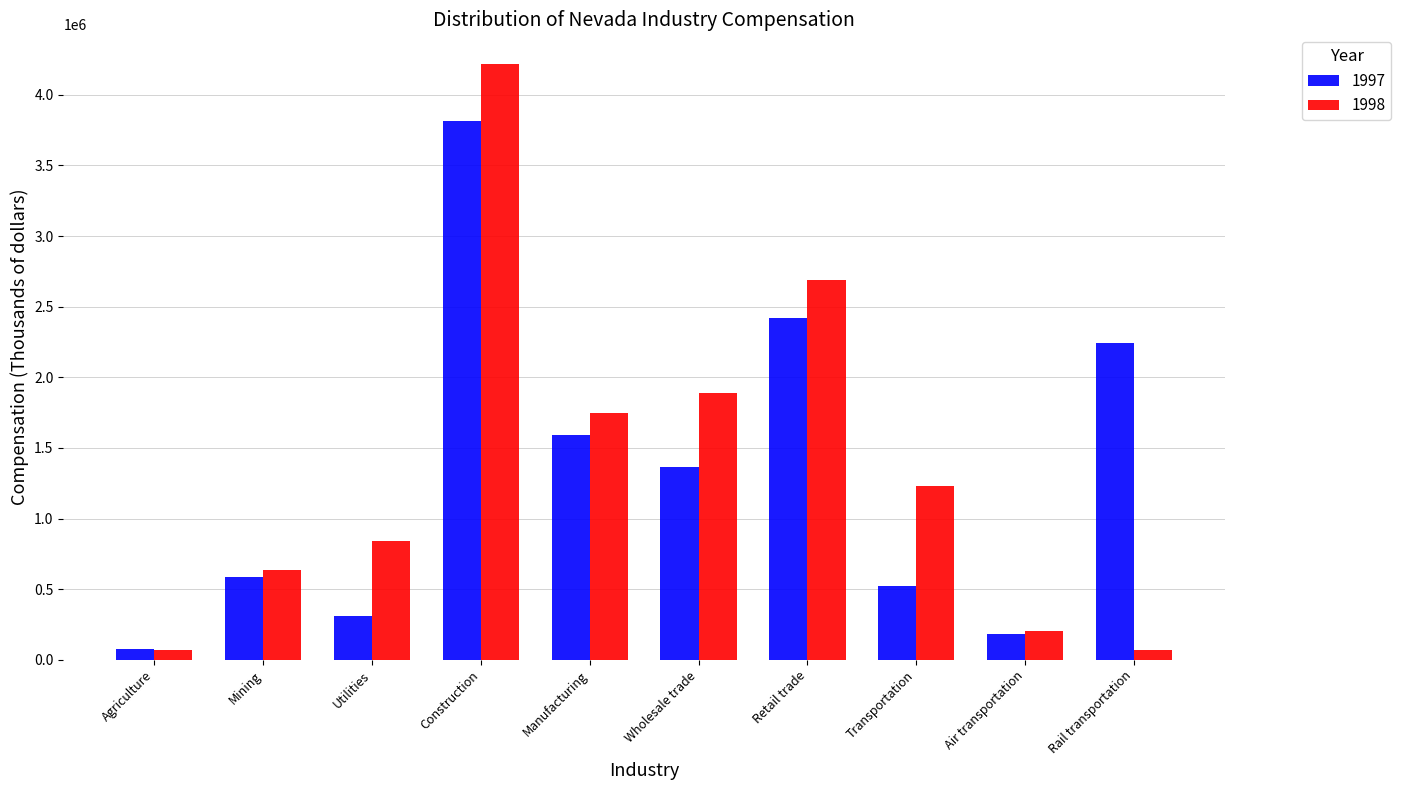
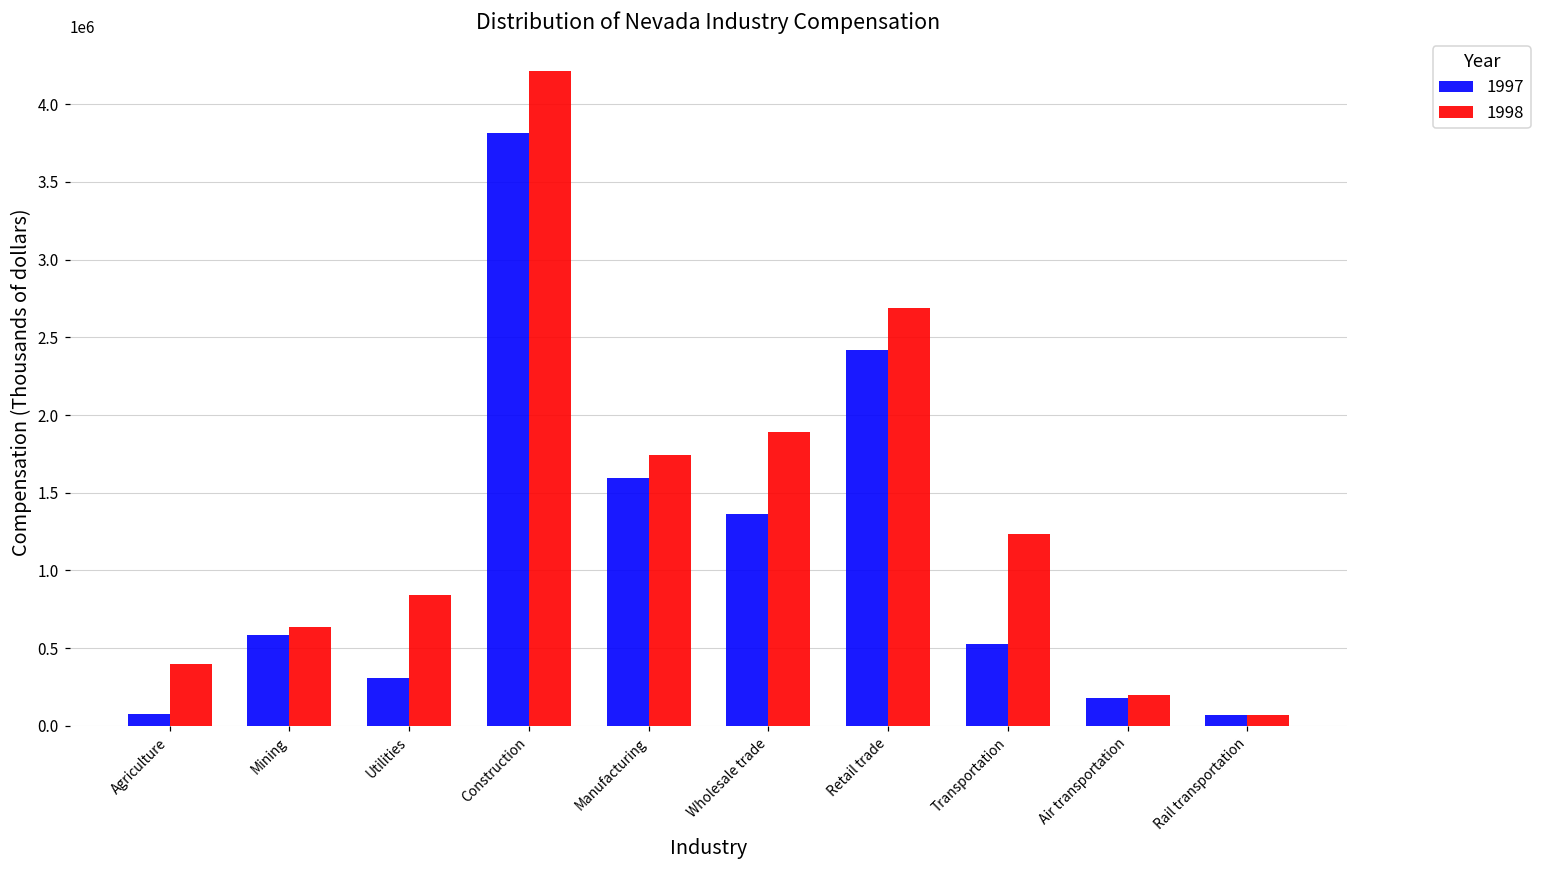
  {
    "1997": {
      "Agriculture": 70000,
      "Mining": 590000,
      "Utilities": 310000,
      "Construction": 3820000,
      "Manufacturing": 1590000,
      "Wholesale trade": 1360000,
      "Retail trade": 2420000,
      "Transportation": 520000,
      "Air transportation": 180000,
-     "Rail transportation": 2240000
+     "Rail transportation": 70000
    },
    "1998": {
-     "Agriculture": 70000,
+     "Agriculture": 400000,
      "Mining": 640000,
      "Utilities": 840000,
      "Construction": 4220000,
      "Manufacturing": 1750000,
      "Wholesale trade": 1890000,
      "Retail trade": 2690000,
      "Transportation": 1230000,
      "Air transportation": 200000,
      "Rail transportation": 70000
    }
  }
